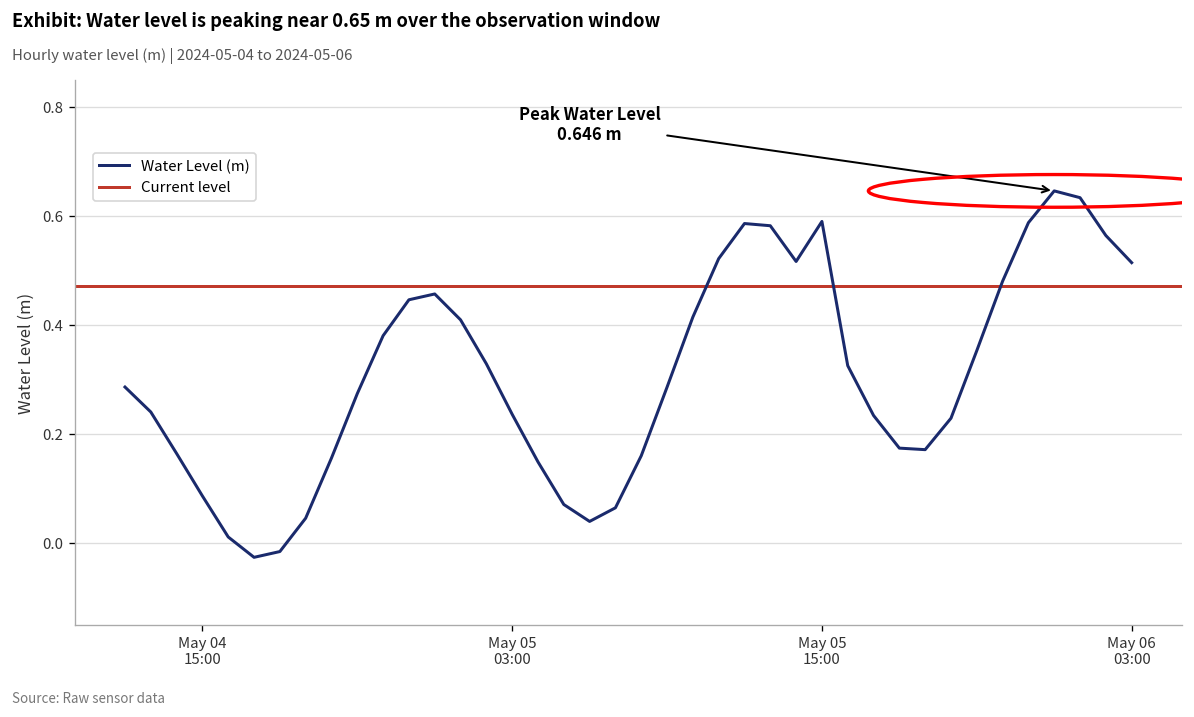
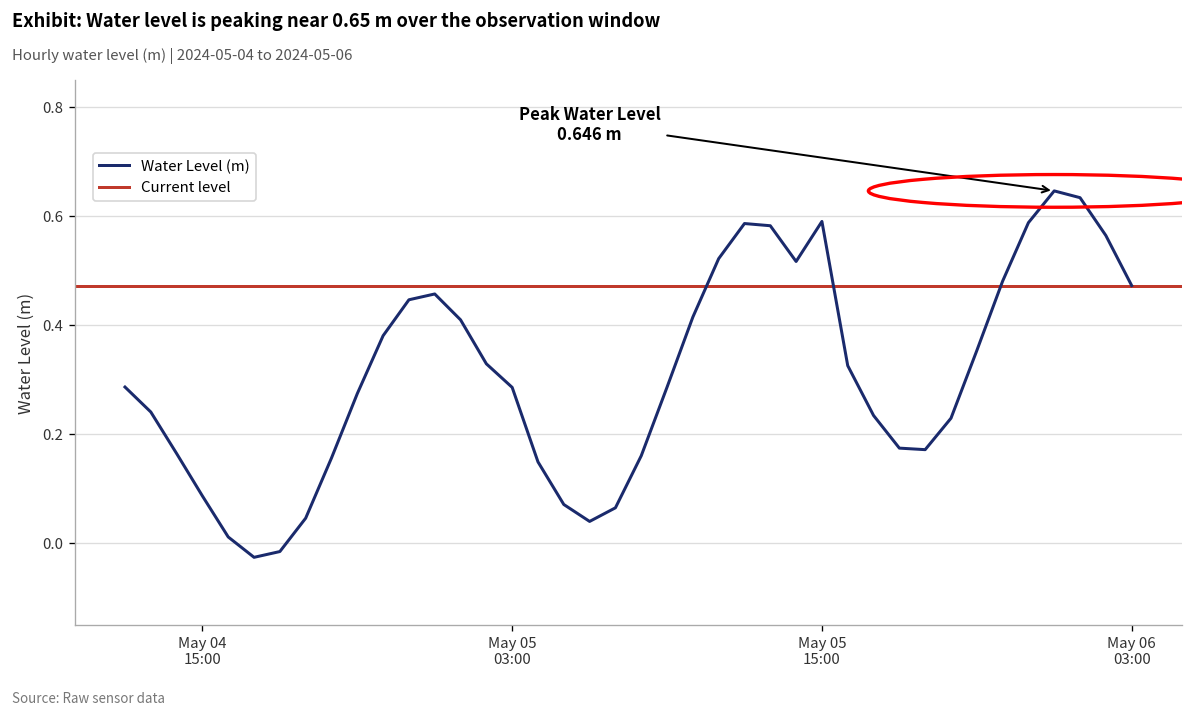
  {
    "May 04 15:00": 0.09,
-   "May 05 03:00": 0.24,
+   "May 05 03:00": 0.29,
    "May 05 15:00": 0.59,
-   "May 06 03:00": 0.51
+   "May 06 03:00": 0.47
  }
